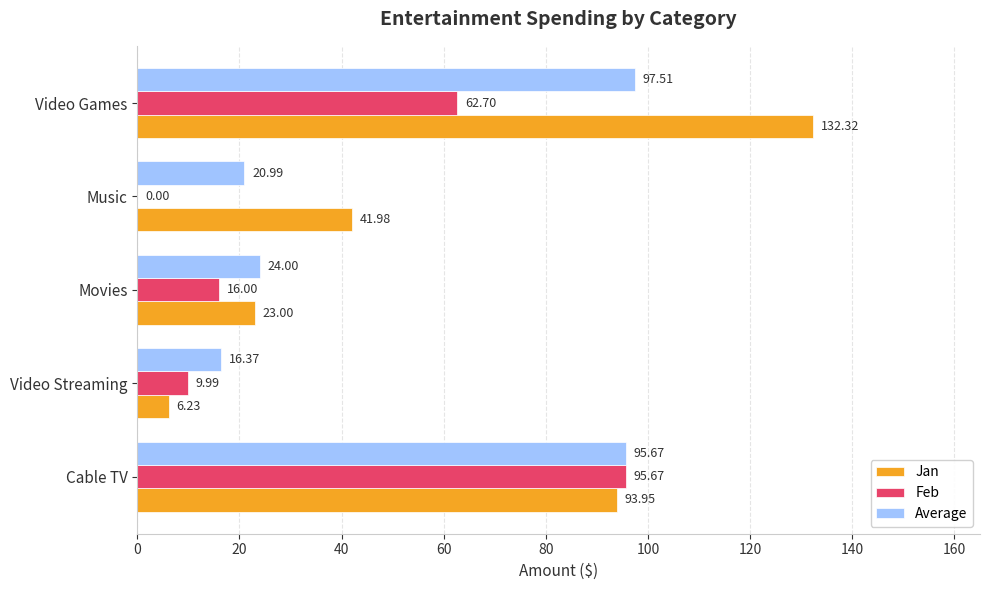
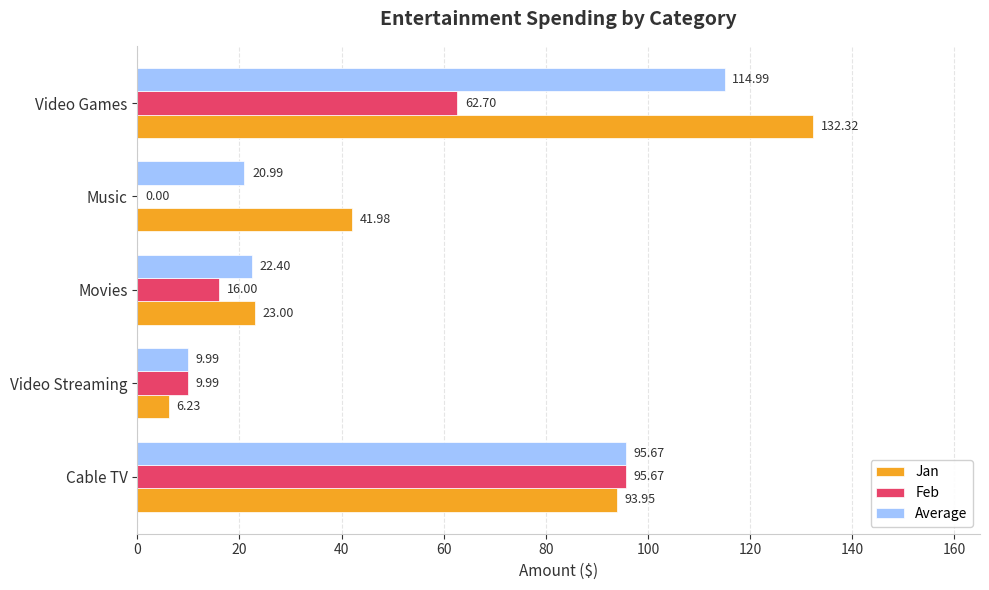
  {
    "Jan": {
      "Video Games": 132.32,
      "Music": 41.98,
      "Movies": 23.00,
      "Video Streaming": 6.23,
      "Cable TV": 93.95
    },
    "Feb": {
      "Video Games": 62.70,
      "Music": 0.00,
      "Movies": 16.00,
      "Video Streaming": 9.99,
      "Cable TV": 95.67
    },
    "Average": {
-     "Video Games": 97.51,
+     "Video Games": 114.99,
      "Music": 20.99,
-     "Movies": 24.00,
-     "Video Streaming": 16.37,
+     "Movies": 22.40,
+     "Video Streaming": 9.99,
      "Cable TV": 95.67
    }
  }
